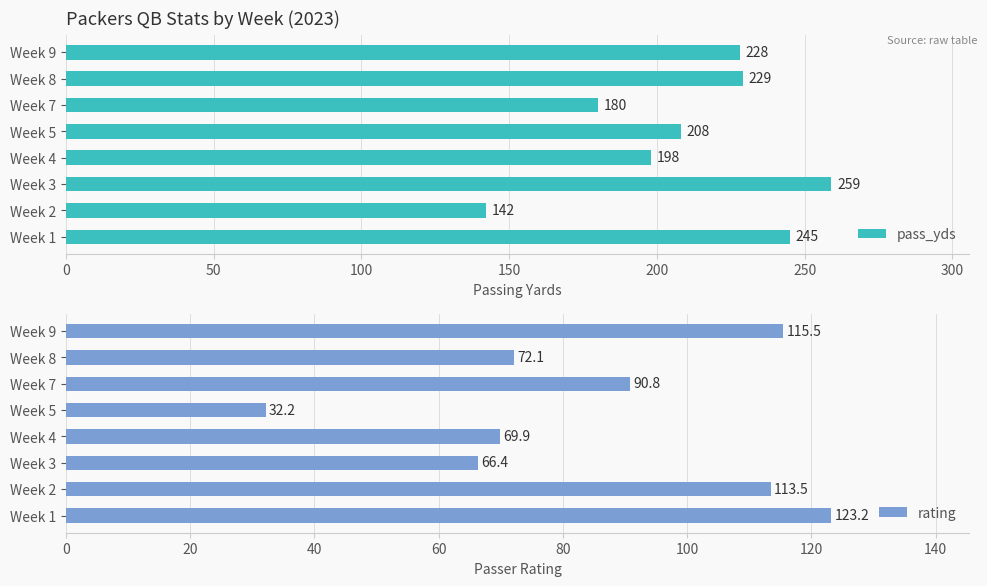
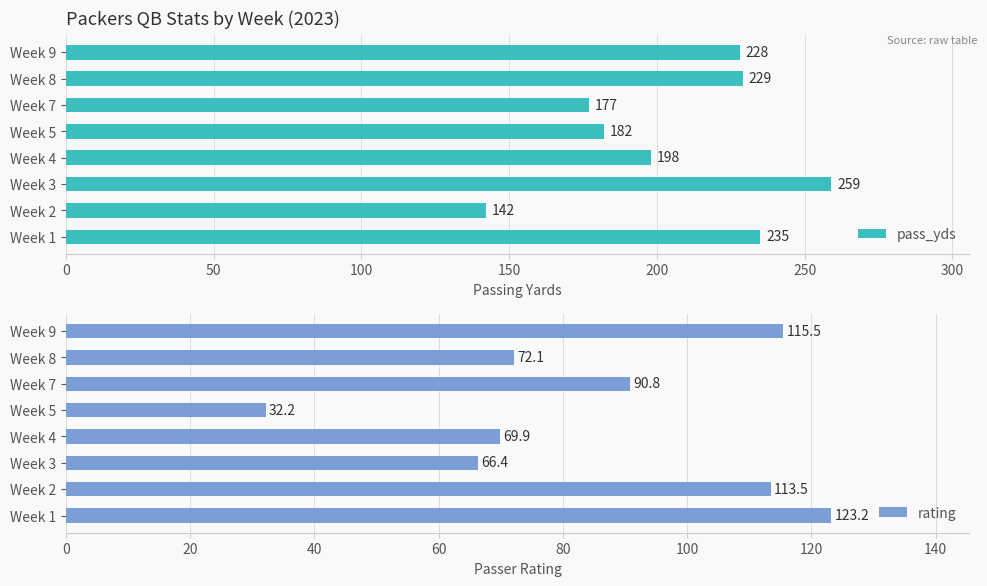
  {
    "Packers QB Stats by Week (2023)": {
      "Week 9": 228,
      "Week 8": 229,
-     "Week 7": 180,
-     "Week 5": 208,
+     "Week 7": 177,
+     "Week 5": 182,
      "Week 4": 198,
      "Week 3": 259,
      "Week 2": 142,
-     "Week 1": 245
+     "Week 1": 235
    }
  }
